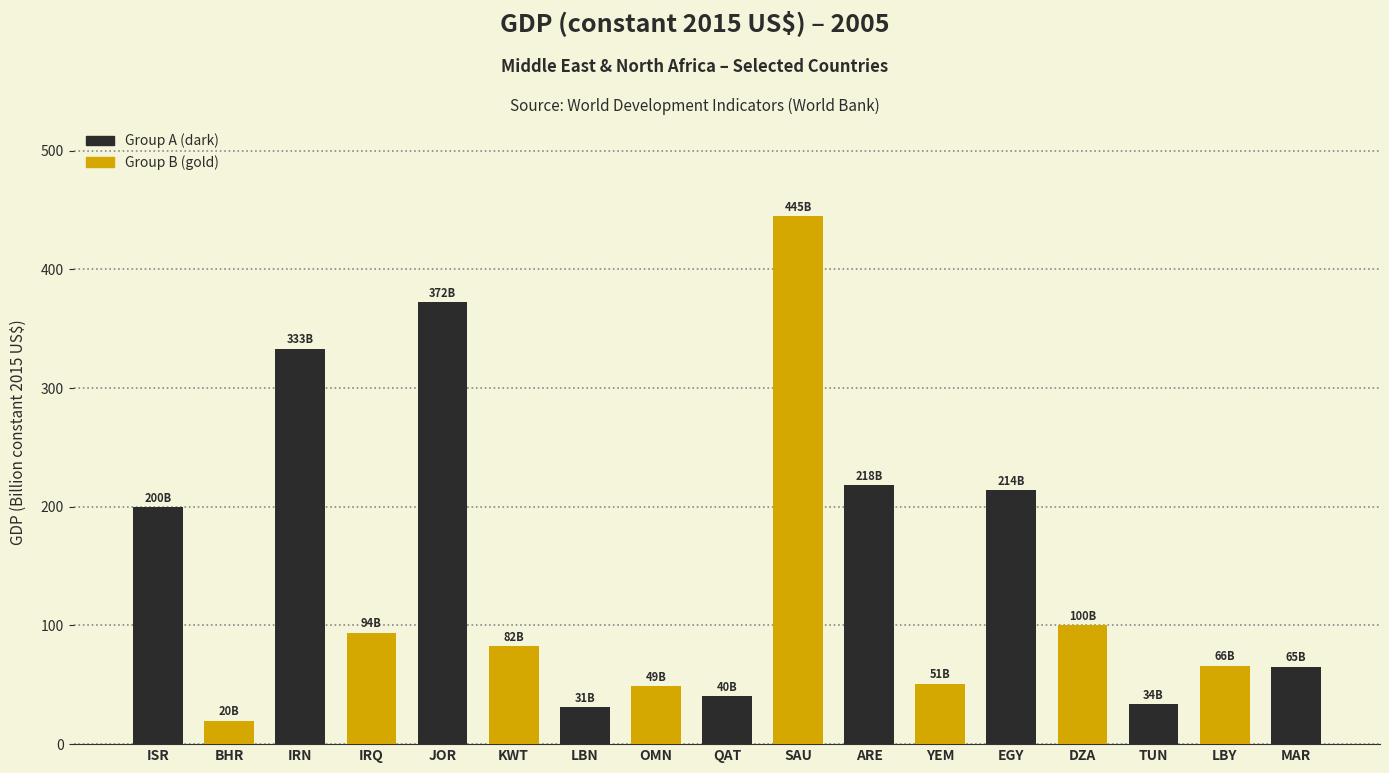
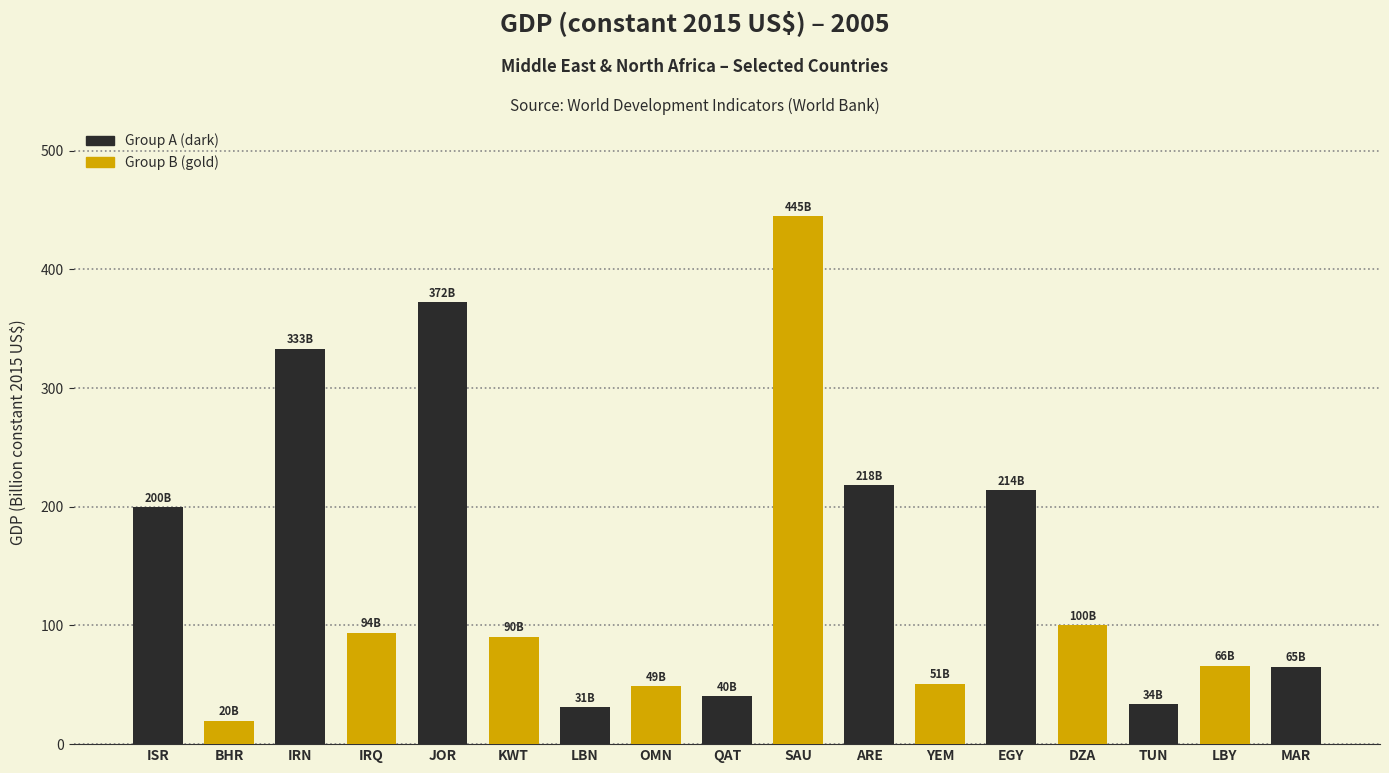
  {
    "ISR": "200B",
    "BHR": "20B",
    "IRN": "333B",
    "IRQ": "94B",
    "JOR": "372B",
-   "KWT": "82B",
+   "KWT": "90B",
    "LBN": "31B",
    "OMN": "49B",
    "QAT": "40B",
    "SAU": "445B",
    "ARE": "218B",
    "YEM": "51B",
    "EGY": "214B",
    "DZA": "100B",
    "TUN": "34B",
    "LBY": "66B",
    "MAR": "65B"
  }
